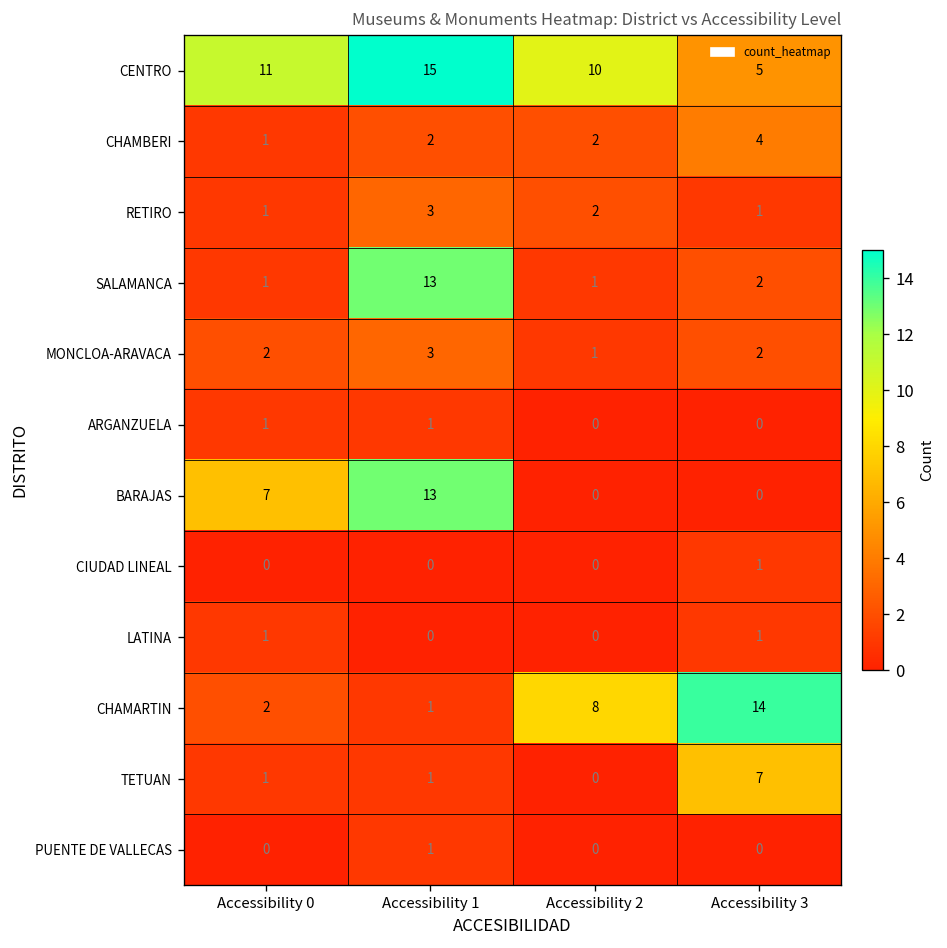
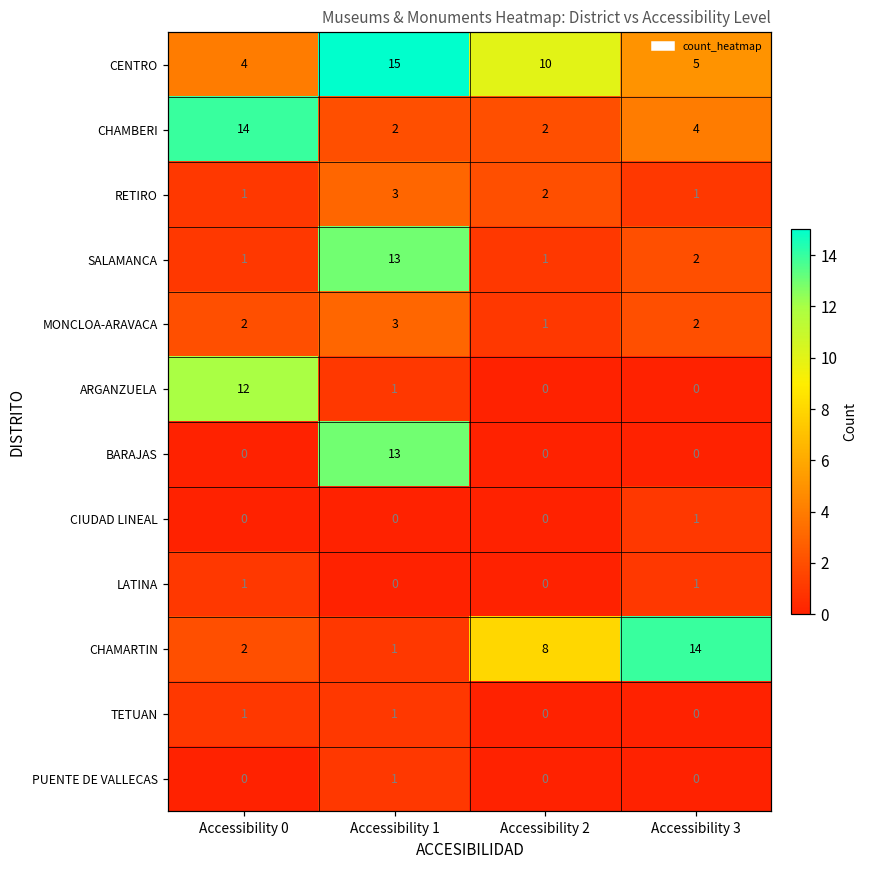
  {
    "CENTRO": {
-     "Accessibility 0": 11,
+     "Accessibility 0": 4,
      "Accessibility 1": 15,
      "Accessibility 2": 10,
      "Accessibility 3": 5
    },
    "CHAMBERI": {
-     "Accessibility 0": 1,
+     "Accessibility 0": 14,
      "Accessibility 1": 2,
      "Accessibility 2": 2,
      "Accessibility 3": 4
    },
    "RETIRO": {
      "Accessibility 0": 1,
      "Accessibility 1": 3,
      "Accessibility 2": 2,
      "Accessibility 3": 1
    },
    "SALAMANCA": {
      "Accessibility 0": 1,
      "Accessibility 1": 13,
      "Accessibility 2": 1,
      "Accessibility 3": 2
    },
    "MONCLOA-ARAVACA": {
      "Accessibility 0": 2,
      "Accessibility 1": 3,
      "Accessibility 2": 1,
      "Accessibility 3": 2
    },
    "ARGANZUELA": {
-     "Accessibility 0": 1,
+     "Accessibility 0": 12,
      "Accessibility 1": 1,
      "Accessibility 2": 0,
      "Accessibility 3": 0
    },
    "BARAJAS": {
-     "Accessibility 0": 7,
+     "Accessibility 0": 0,
      "Accessibility 1": 13,
      "Accessibility 2": 0,
      "Accessibility 3": 0
    },
    "CIUDAD LINEAL": {
      "Accessibility 0": 0,
      "Accessibility 1": 0,
      "Accessibility 2": 0,
      "Accessibility 3": 1
    },
    "LATINA": {
      "Accessibility 0": 1,
      "Accessibility 1": 0,
      "Accessibility 2": 0,
      "Accessibility 3": 1
    },
    "CHAMARTIN": {
      "Accessibility 0": 2,
      "Accessibility 1": 1,
      "Accessibility 2": 8,
      "Accessibility 3": 14
    },
    "TETUAN": {
      "Accessibility 0": 1,
      "Accessibility 1": 1,
      "Accessibility 2": 0,
-     "Accessibility 3": 7
+     "Accessibility 3": 0
    },
    "PUENTE DE VALLECAS": {
      "Accessibility 0": 0,
      "Accessibility 1": 1,
      "Accessibility 2": 0,
      "Accessibility 3": 0
    }
  }
